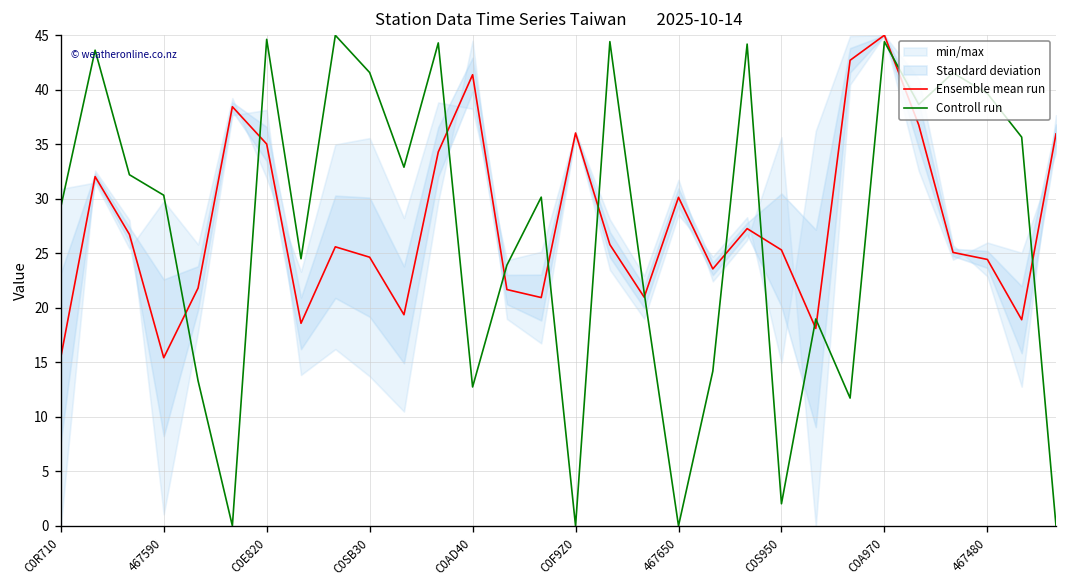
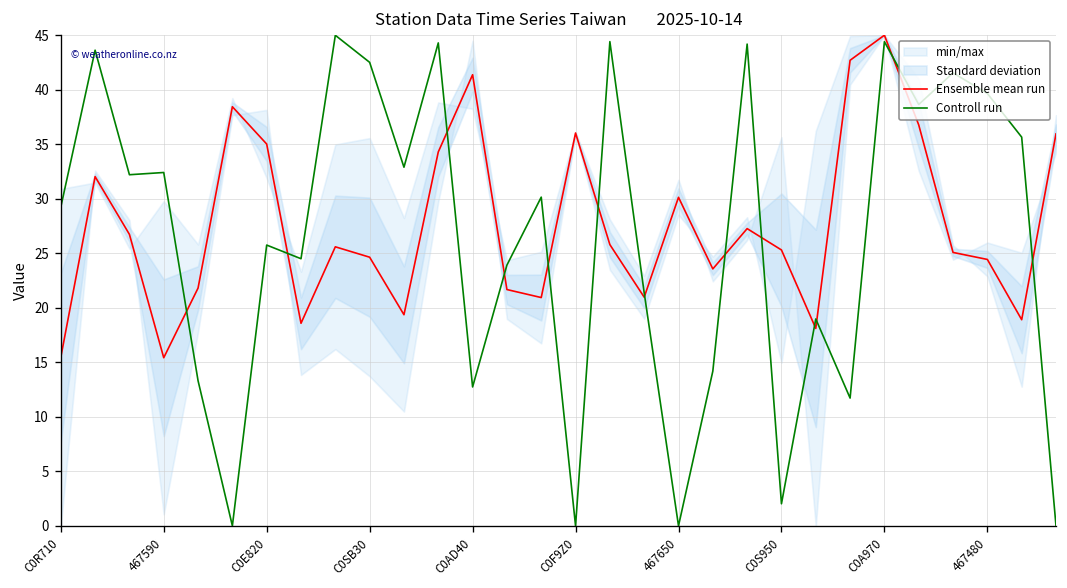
  {
    "Ensemble mean run": {
      "C0R710": 15,
      "467590": 15,
      "C0E820": 35,
      "C0SB30": 25,
      "C0AD40": 41,
      "467650": 30,
      "C0S950": 25,
      "467480": 24
    },
    "Controll run": {
      "C0R710": 29,
-     "467590": 30,
-     "C0E820": 45,
-     "C0SB30": 42,
+     "467590": 32,
+     "C0E820": 26,
+     "C0SB30": 43,
      "C0AD40": 13,
      "C0F9Z0": 0,
      "467650": 0,
      "C0S950": 2,
      "C0A970": 44
    }
  }
